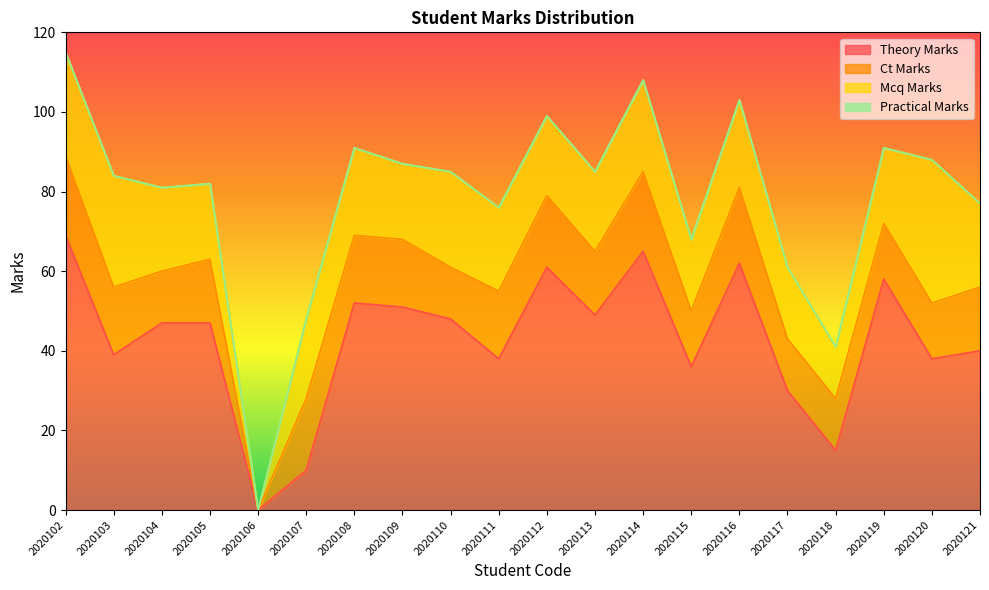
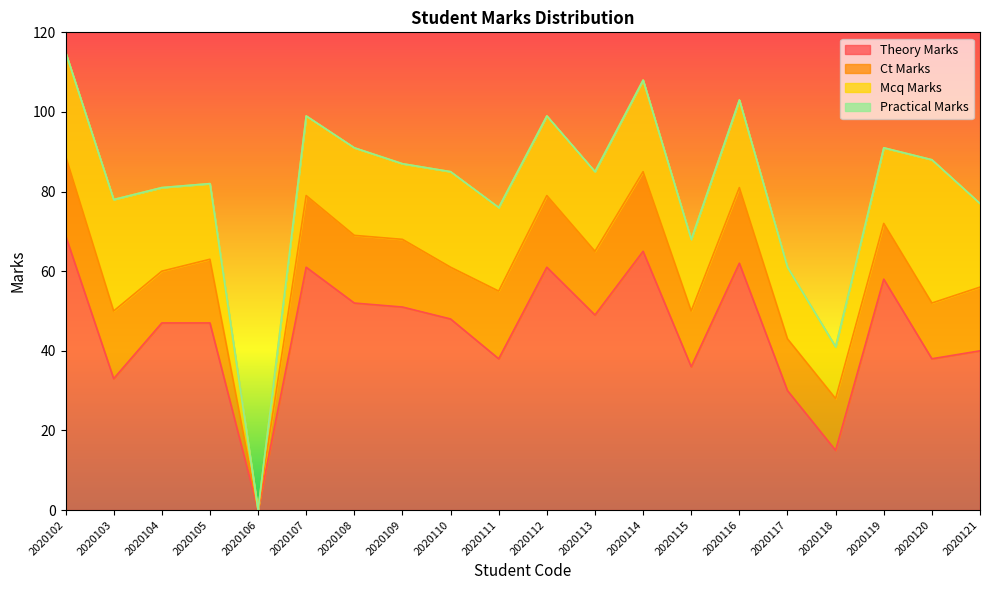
  {
    "Theory Marks": {
      "2020102": 69,
-     "2020103": 39,
+     "2020103": 33,
      "2020104": 47,
      "2020105": 47,
-     "2020107": 10,
+     "2020107": 61,
      "2020108": 52,
      "2020109": 51,
      "2020110": 48,
      "2020111": 38,
      "2020112": 61,
      "2020113": 49,
      "2020114": 65,
      "2020115": 36,
      "2020116": 62,
      "2020117": 30,
      "2020118": 15,
      "2020119": 58,
      "2020120": 38,
      "2020121": 40
    },
    "Ct Marks": {
      "2020102": 20,
      "2020103": 17,
      "2020104": 13,
      "2020105": 16,
      "2020107": 18,
      "2020108": 17,
      "2020109": 17,
      "2020110": 13,
      "2020111": 17,
      "2020112": 18,
      "2020113": 16,
      "2020114": 20,
      "2020115": 14,
      "2020116": 19,
      "2020117": 13,
      "2020118": 13,
      "2020119": 14,
      "2020120": 14,
      "2020121": 16
    }
  }
